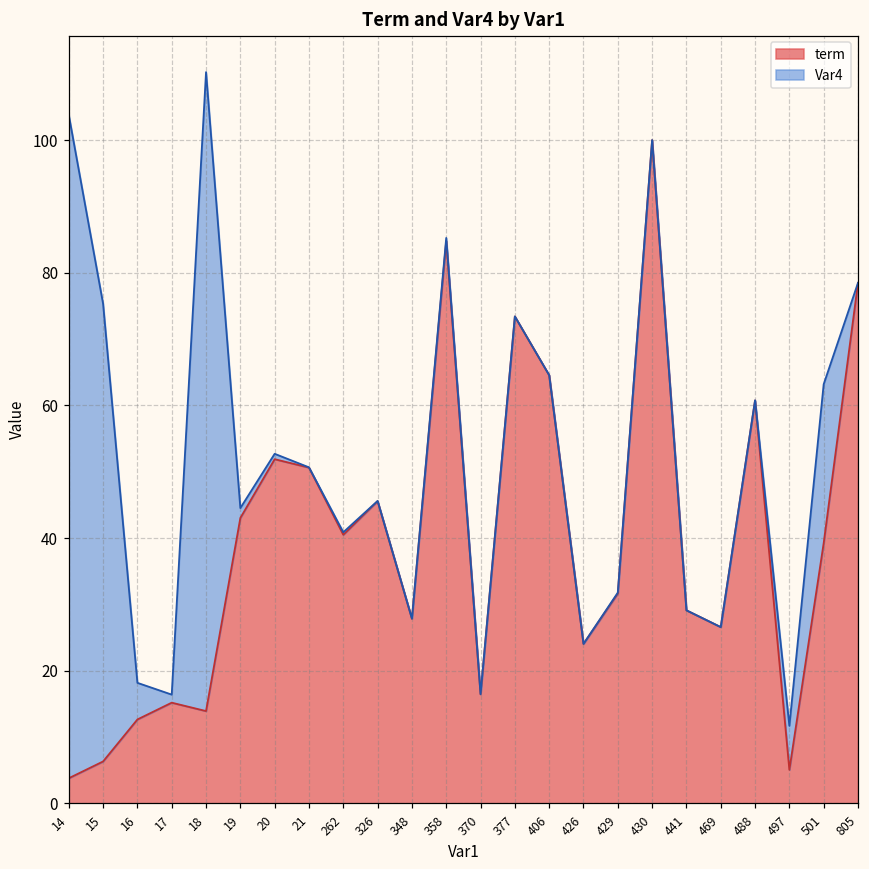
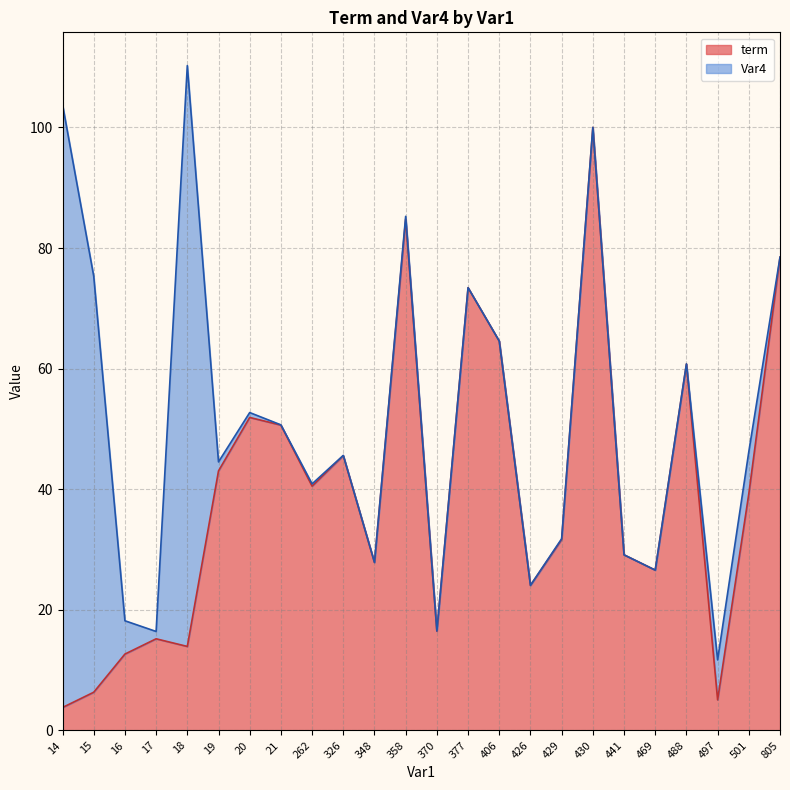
  {
    "term": {
      "14": 4,
      "15": 6,
      "16": 13,
      "17": 15,
      "18": 14,
      "19": 43,
      "20": 52,
      "358": 85,
      "497": 5,
      "501": 39
    },
    "Var4": {
      "14": 100,
      "15": 69,
      "16": 6,
      "17": 1,
      "18": 96,
      "19": 1,
      "20": 1,
      "358": 0,
      "497": 7,
-     "501": 24
+     "501": 7
    }
  }
